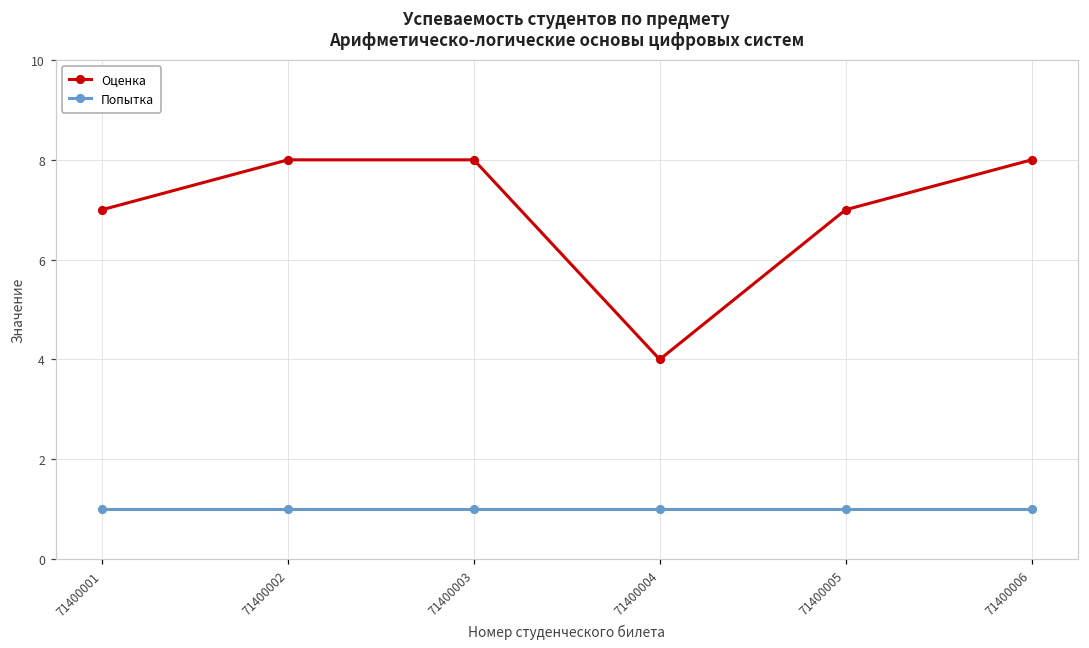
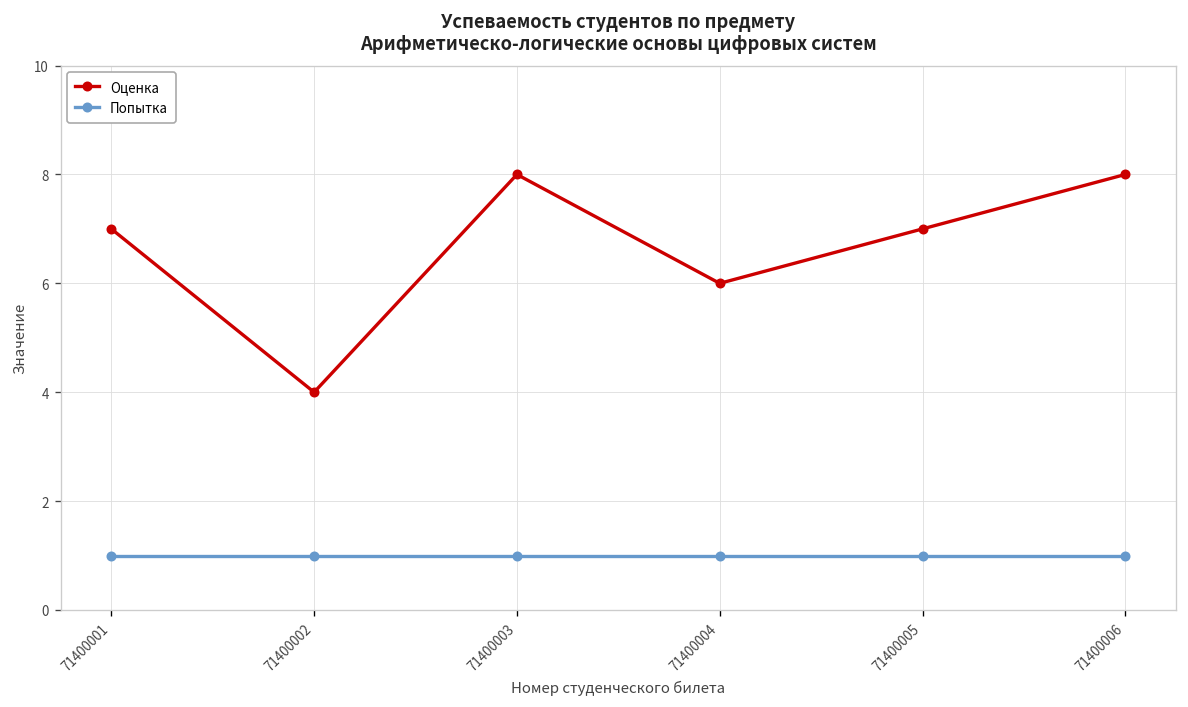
  {
    "Оценка": {
      "71400001": 7,
-     "71400002": 8,
+     "71400002": 4,
      "71400003": 8,
-     "71400004": 4,
+     "71400004": 6,
      "71400005": 7,
      "71400006": 8
    },
    "Попытка": {
      "71400001": 1,
      "71400002": 1,
      "71400003": 1,
      "71400004": 1,
      "71400005": 1,
      "71400006": 1
    }
  }
